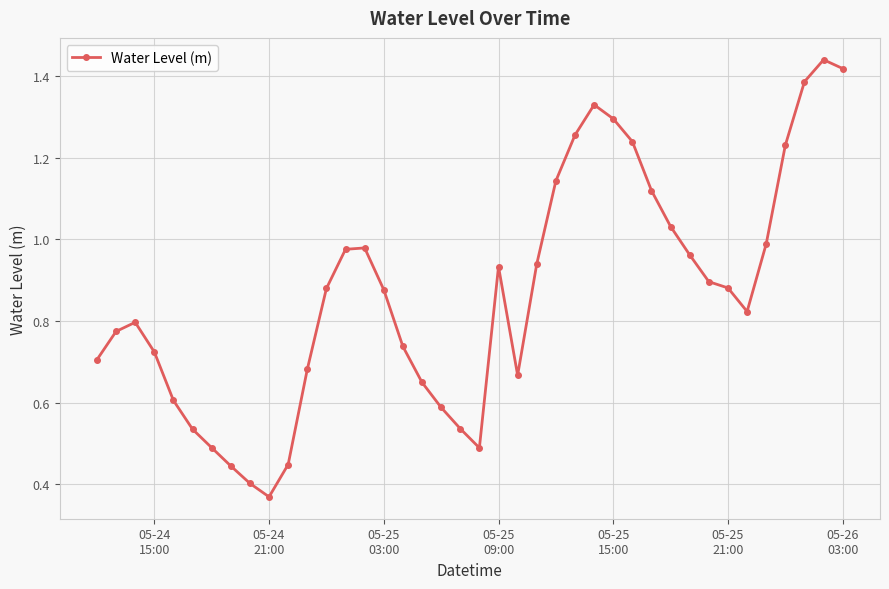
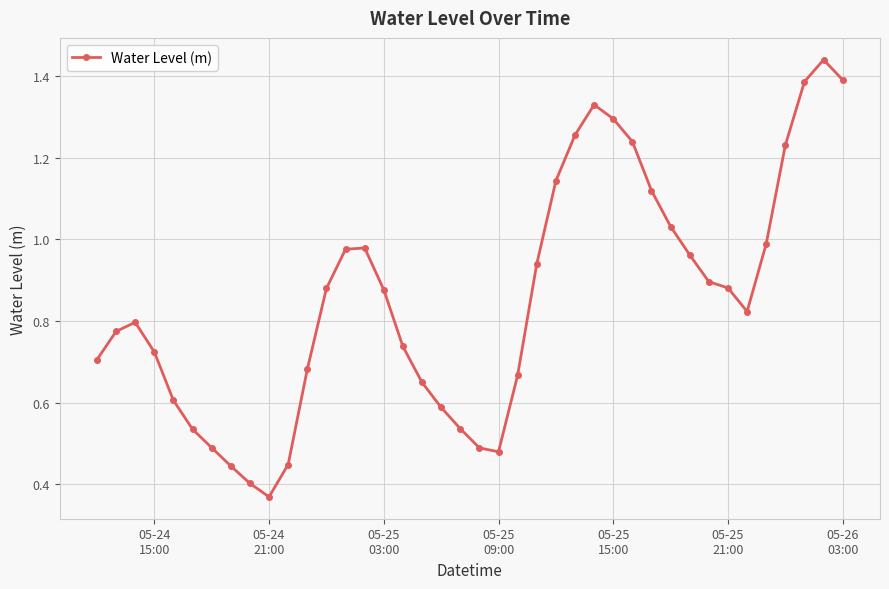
  {
    "05-24 15:00": 0.72,
    "05-24 21:00": 0.37,
    "05-25 03:00": 0.88,
-   "05-25 09:00": 0.93,
+   "05-25 09:00": 0.48,
    "05-25 15:00": 1.30,
    "05-25 21:00": 0.88,
-   "05-26 03:00": 1.42
+   "05-26 03:00": 1.39
  }
